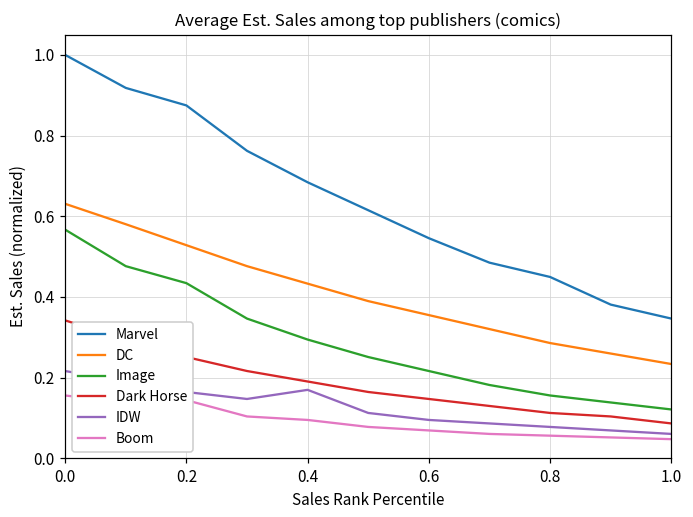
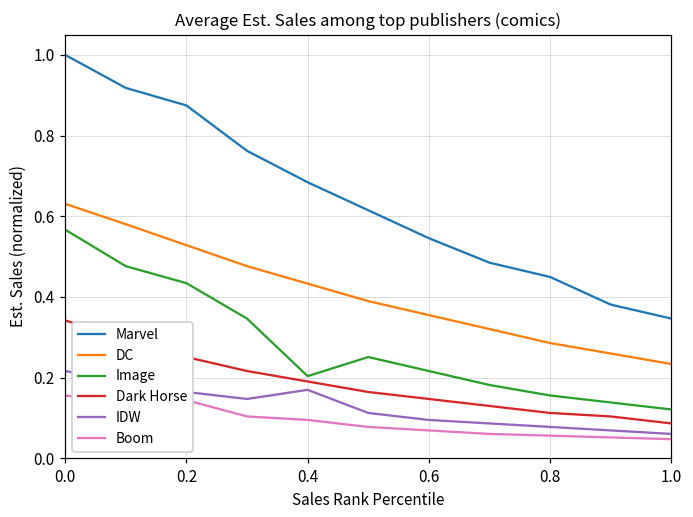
  {
    "Marvel": {
      "0.0": 1.00,
      "0.2": 0.87,
      "0.4": 0.68,
      "0.6": 0.55,
      "0.8": 0.45,
      "1.0": 0.35
    },
    "DC": {
      "0.0": 0.63,
      "0.2": 0.53,
      "0.4": 0.43,
      "0.6": 0.36,
      "0.8": 0.29,
      "1.0": 0.23
    },
    "Image": {
      "0.0": 0.57,
      "0.2": 0.43,
-     "0.4": 0.29,
+     "0.4": 0.20,
      "0.6": 0.22,
      "0.8": 0.16,
      "1.0": 0.12
    },
    "Dark Horse": {
      "0.0": 0.34,
      "0.4": 0.19,
      "0.6": 0.15,
      "0.8": 0.11,
      "1.0": 0.09
    },
    "IDW": {
      "0.0": 0.22,
      "0.4": 0.17,
      "0.6": 0.10,
      "0.8": 0.08,
      "1.0": 0.06
    },
    "Boom": {
      "0.0": 0.16,
      "0.4": 0.10,
      "0.6": 0.07,
      "0.8": 0.06,
      "1.0": 0.05
    }
  }
